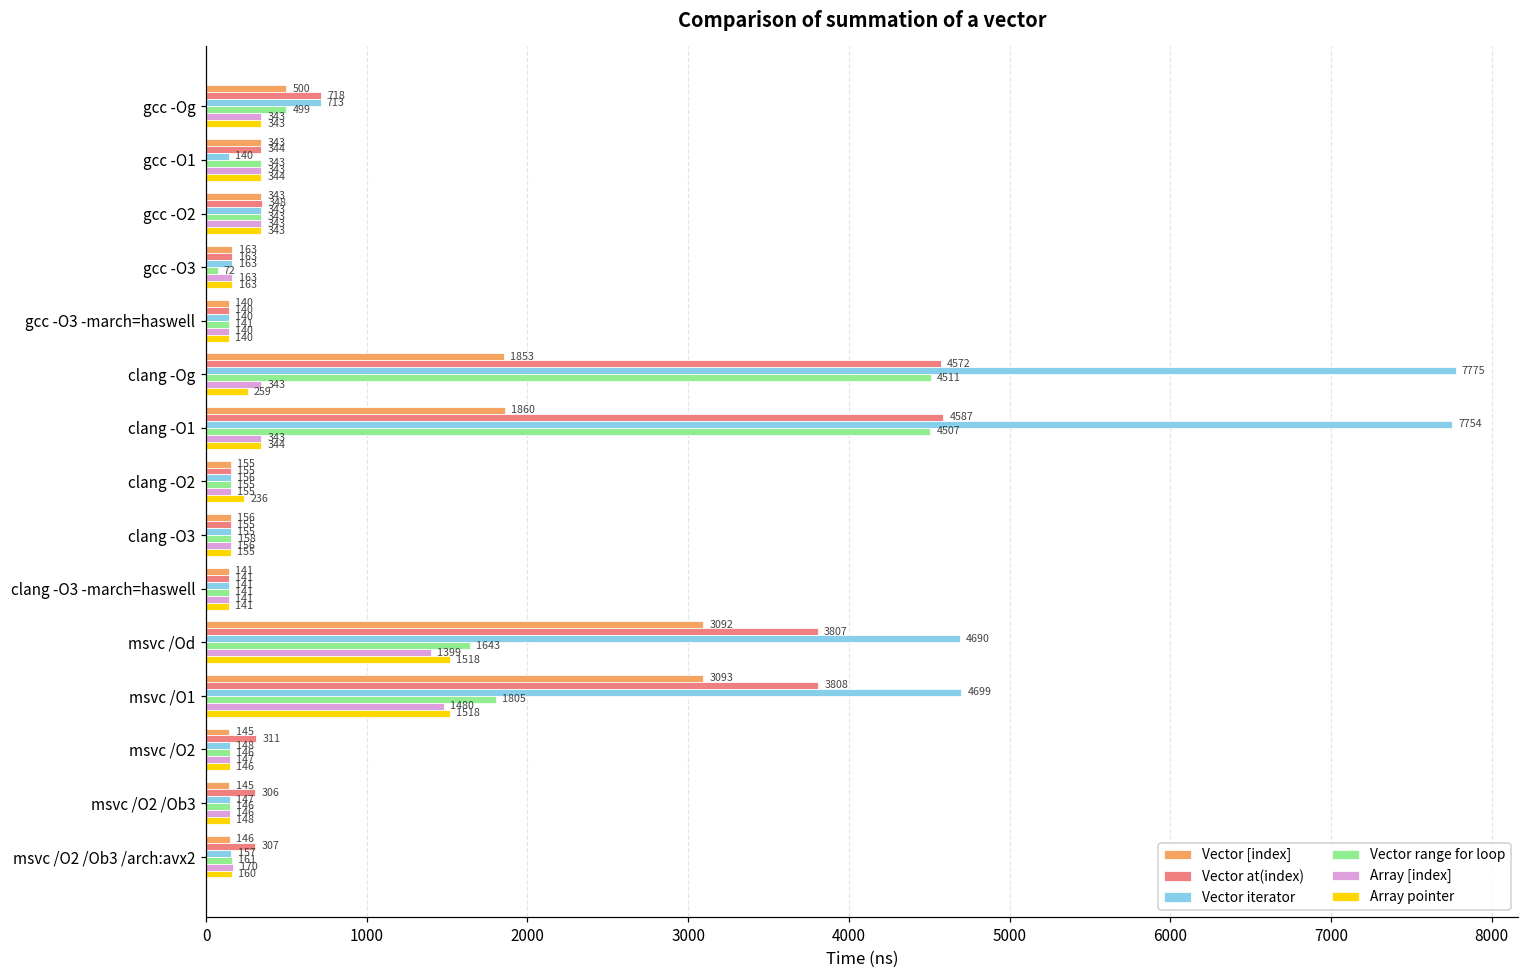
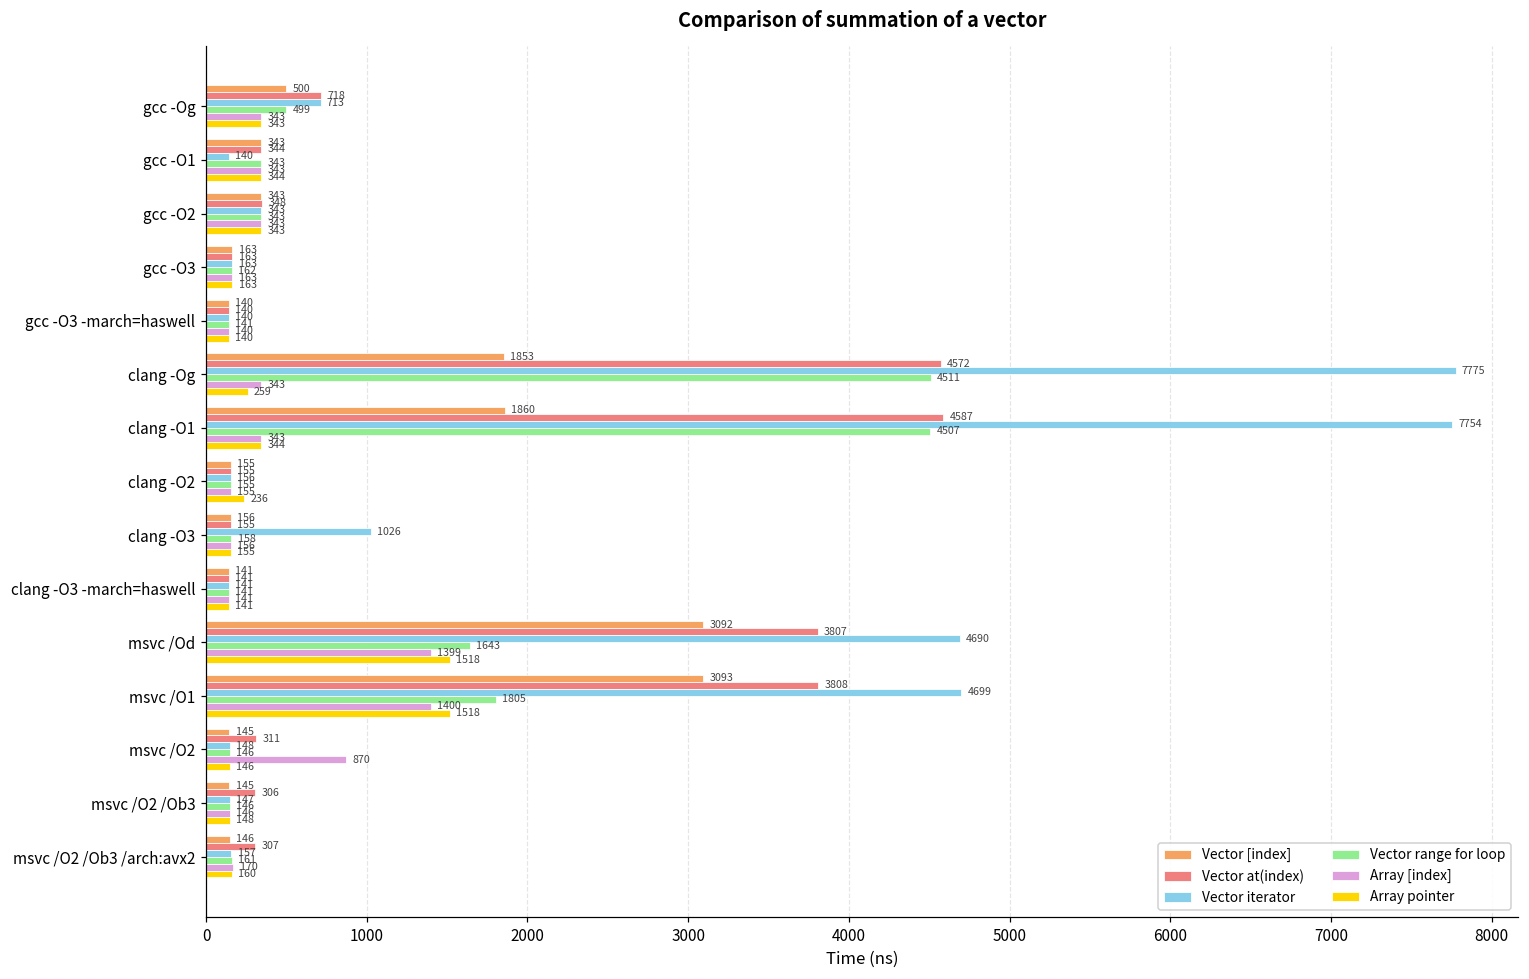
  {
    "Vector iterator": {
      "gcc -O1": 140,
      "clang -Og": 7775,
      "clang -O1": 7754,
-     "clang -O3": 155,
+     "clang -O3": 1026,
      "msvc /Od": 4690,
      "msvc /O1": 4699
    },
    "Vector range for loop": {
      "gcc -Og": 499,
-     "gcc -O3": 72,
+     "gcc -O3": 162,
      "clang -Og": 4511,
      "clang -O1": 4507,
      "msvc /Od": 1643,
      "msvc /O1": 1805
    },
    "Array [index]": {
      "clang -Og": 343,
      "msvc /Od": 1399,
-     "msvc /O1": 1480,
-     "msvc /O2": 147
+     "msvc /O1": 1400,
+     "msvc /O2": 870
    },
    "Array pointer": {
      "clang -Og": 259,
      "clang -O2": 236,
      "msvc /Od": 1518
    }
  }
